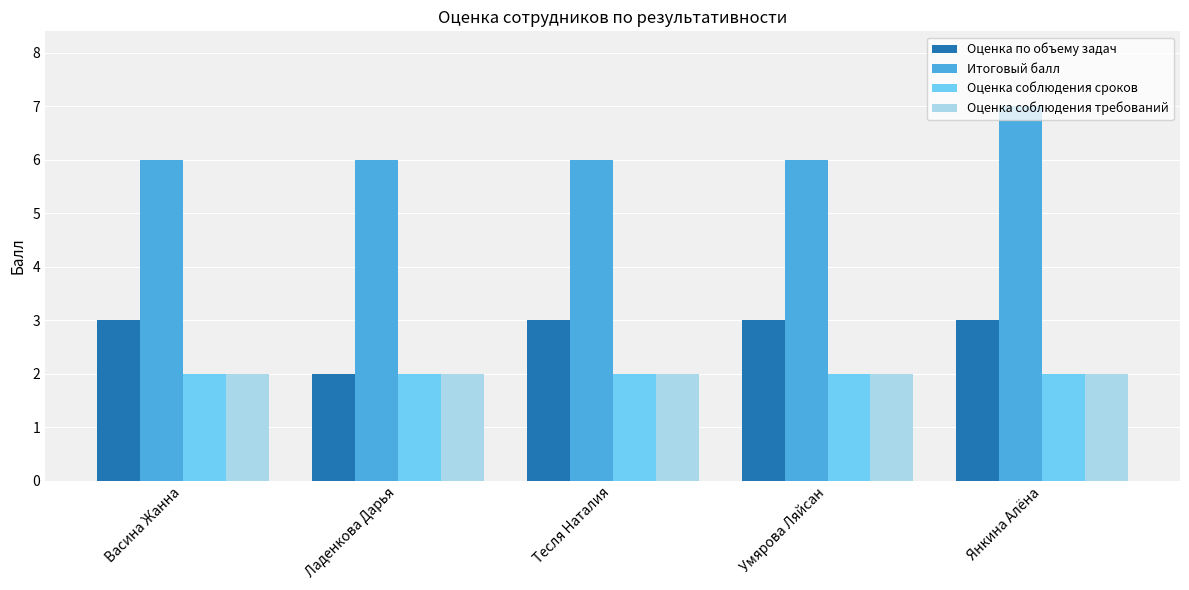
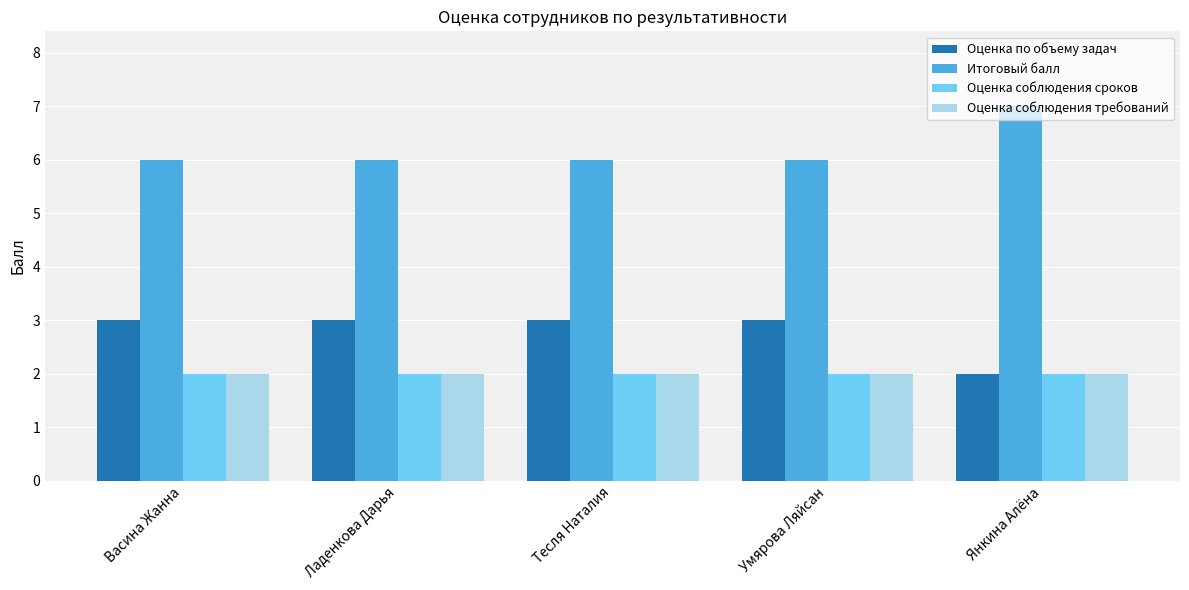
  {
    "Оценка по объему задач": {
      "Васина Жанна": 3,
-     "Ладенкова Дарья": 2,
+     "Ладенкова Дарья": 3,
      "Тесля Наталия": 3,
      "Умярова Ляйсан": 3,
-     "Янкина Алёна": 3
+     "Янкина Алёна": 2
    },
    "Оценка соблюдения требований": {
      "Васина Жанна": 2,
      "Ладенкова Дарья": 2,
      "Тесля Наталия": 2,
      "Умярова Ляйсан": 2,
      "Янкина Алёна": 2
    }
  }
